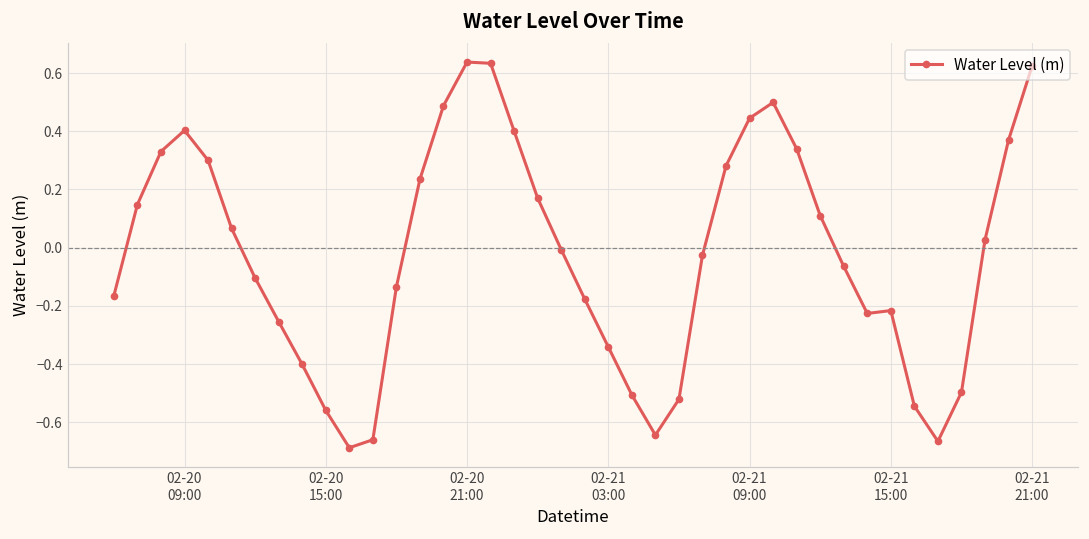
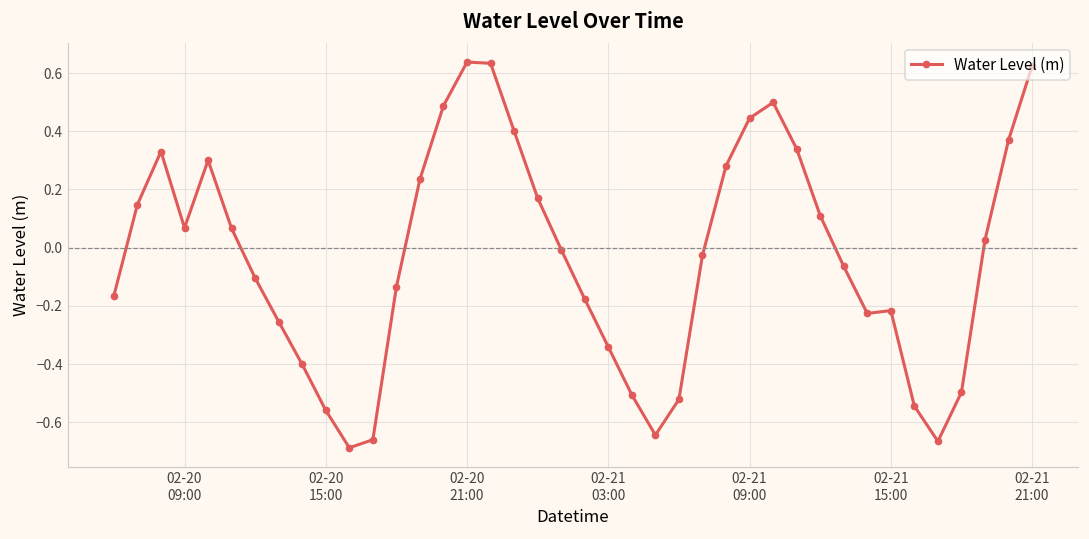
  {
-   "02-20 09:00": 0.40,
+   "02-20 09:00": 0.07,
    "02-20 15:00": -0.56,
    "02-20 21:00": 0.64,
    "02-21 03:00": -0.34,
    "02-21 09:00": 0.44,
    "02-21 15:00": -0.22
  }
